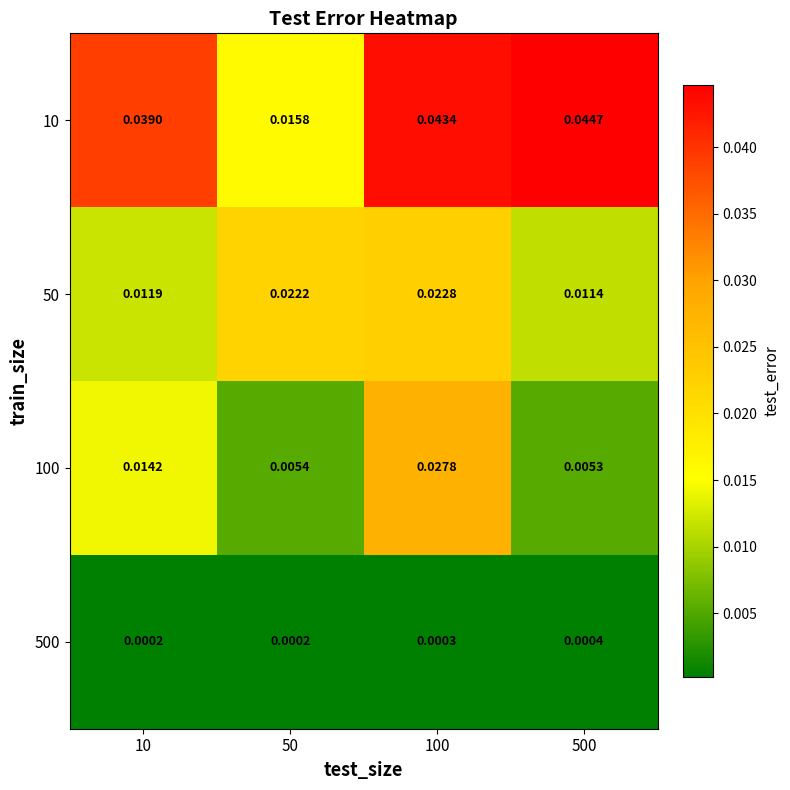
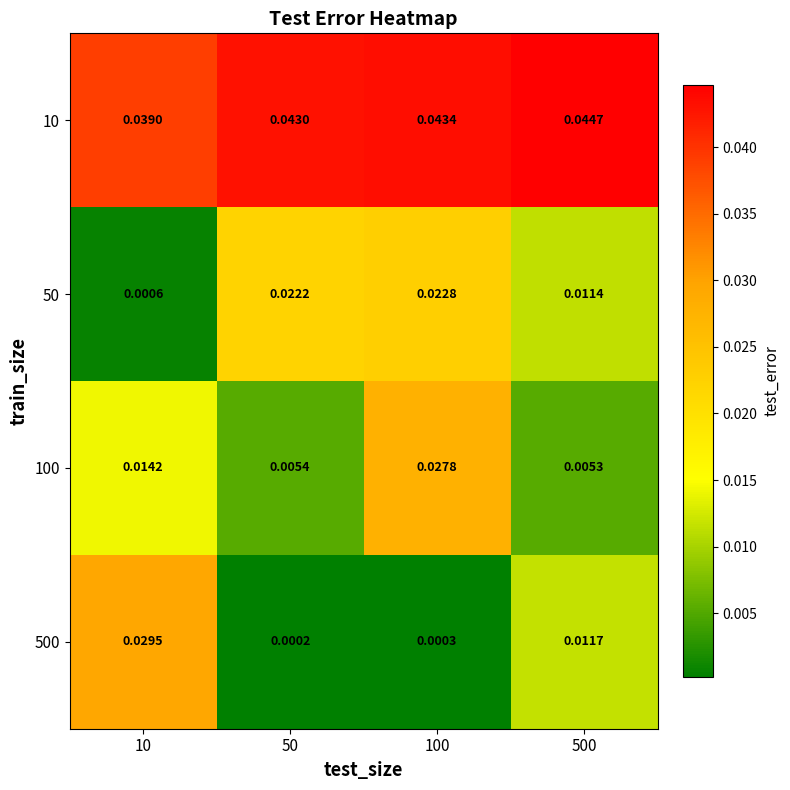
  {
    "10": {
      "10": 0.0390,
-     "50": 0.0158,
+     "50": 0.0430,
      "100": 0.0434,
      "500": 0.0447
    },
    "50": {
-     "10": 0.0119,
+     "10": 0.0006,
      "50": 0.0222,
      "100": 0.0228,
      "500": 0.0114
    },
    "100": {
      "10": 0.0142,
      "50": 0.0054,
      "100": 0.0278,
      "500": 0.0053
    },
    "500": {
-     "10": 0.0002,
+     "10": 0.0295,
      "50": 0.0002,
      "100": 0.0003,
-     "500": 0.0004
+     "500": 0.0117
    }
  }
